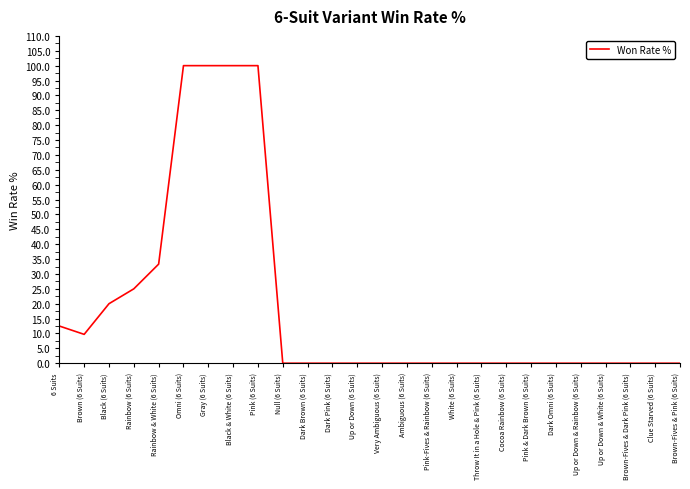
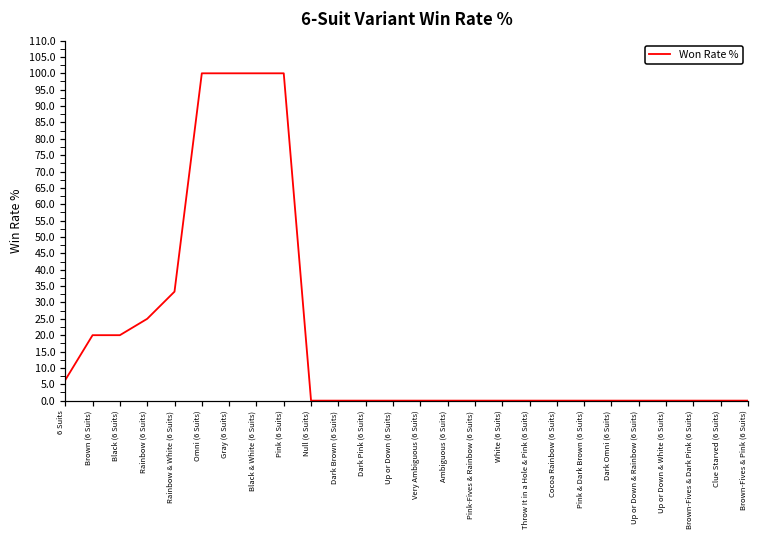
  {
-   "6 Suits": 13,
-   "Brown (6 Suits)": 10,
+   "6 Suits": 6,
+   "Brown (6 Suits)": 20,
    "Black (6 Suits)": 20,
    "Rainbow (6 Suits)": 25,
    "Rainbow & White (6 Suits)": 33,
    "Omni (6 Suits)": 100,
    "Gray (6 Suits)": 100,
    "Black & White (6 Suits)": 100,
    "Pink (6 Suits)": 100,
    "Null (6 Suits)": 0,
    "Dark Brown (6 Suits)": 0,
    "Dark Pink (6 Suits)": 0,
    "Up or Down (6 Suits)": 0,
    "Very Ambiguous (6 Suits)": 0,
    "Ambiguous (6 Suits)": 0,
    "Pink-Fives & Rainbow (6 Suits)": 0,
    "White (6 Suits)": 0,
    "Throw It in a Hole & Pink (6 Suits)": 0,
    "Cocoa Rainbow (6 Suits)": 0,
    "Pink & Dark Brown (6 Suits)": 0,
    "Dark Omni (6 Suits)": 0,
    "Up or Down & Rainbow (6 Suits)": 0,
    "Up or Down & White (6 Suits)": 0,
    "Brown-Fives & Dark Pink (6 Suits)": 0,
    "Clue Starved (6 Suits)": 0,
    "Brown-Fives & Pink (6 Suits)": 0
  }
